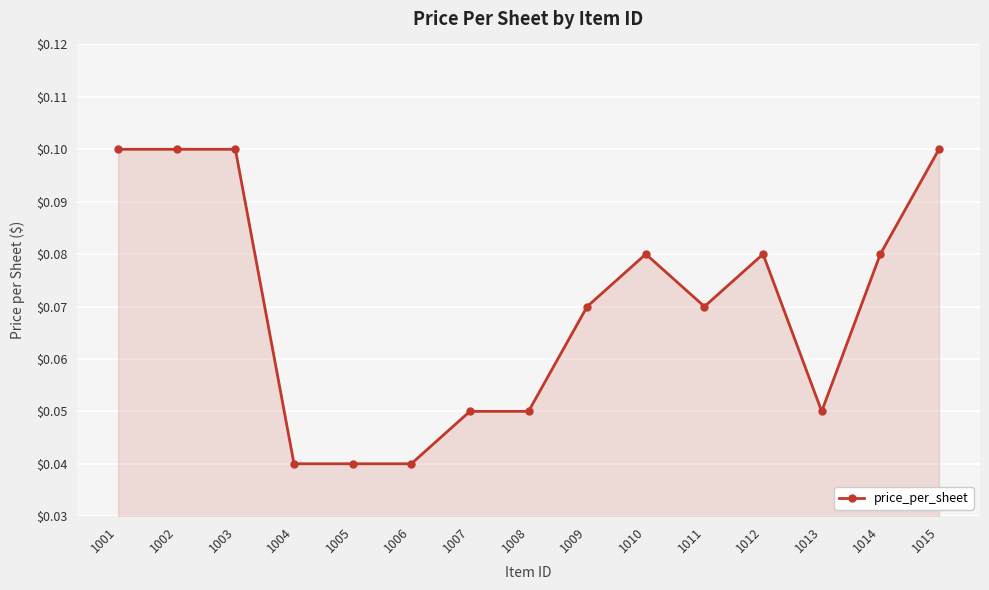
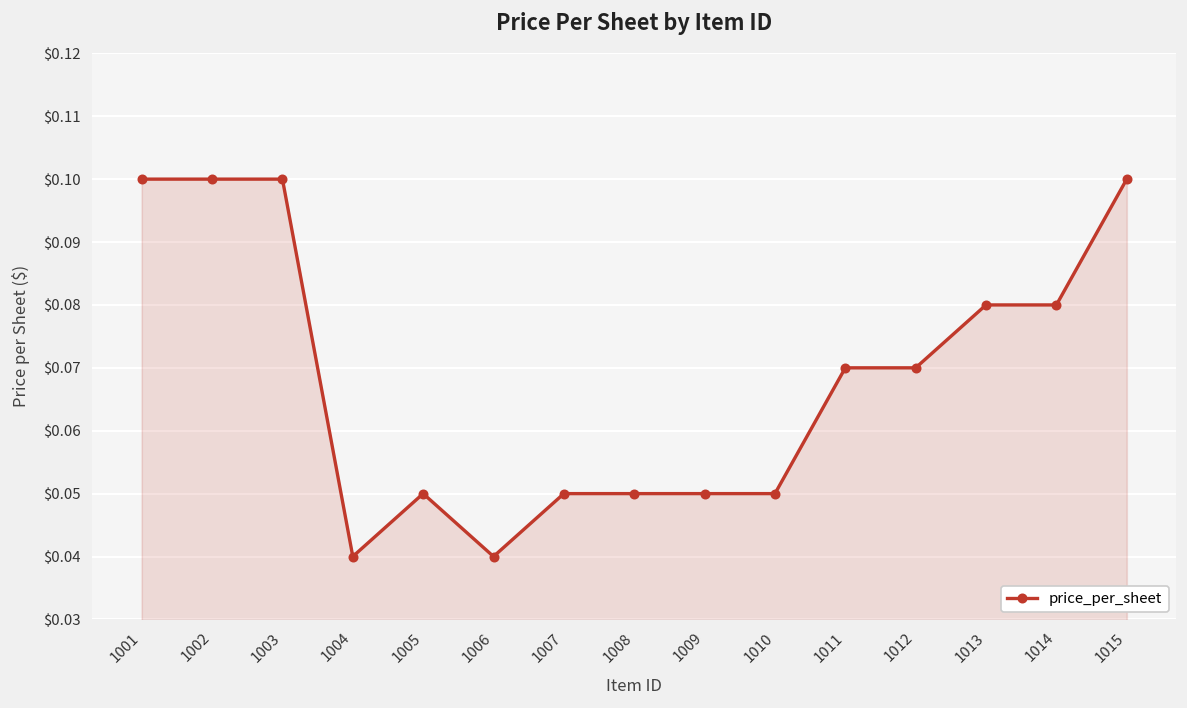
  {
    "1001": "$0.10",
    "1002": "$0.10",
    "1003": "$0.10",
    "1004": "$0.04",
-   "1005": "$0.04",
+   "1005": "$0.05",
    "1006": "$0.04",
    "1007": "$0.05",
    "1008": "$0.05",
-   "1009": "$0.07",
-   "1010": "$0.08",
+   "1009": "$0.05",
+   "1010": "$0.05",
    "1011": "$0.07",
-   "1012": "$0.08",
-   "1013": "$0.05",
+   "1012": "$0.07",
+   "1013": "$0.08",
    "1014": "$0.08",
    "1015": "$0.10"
  }
